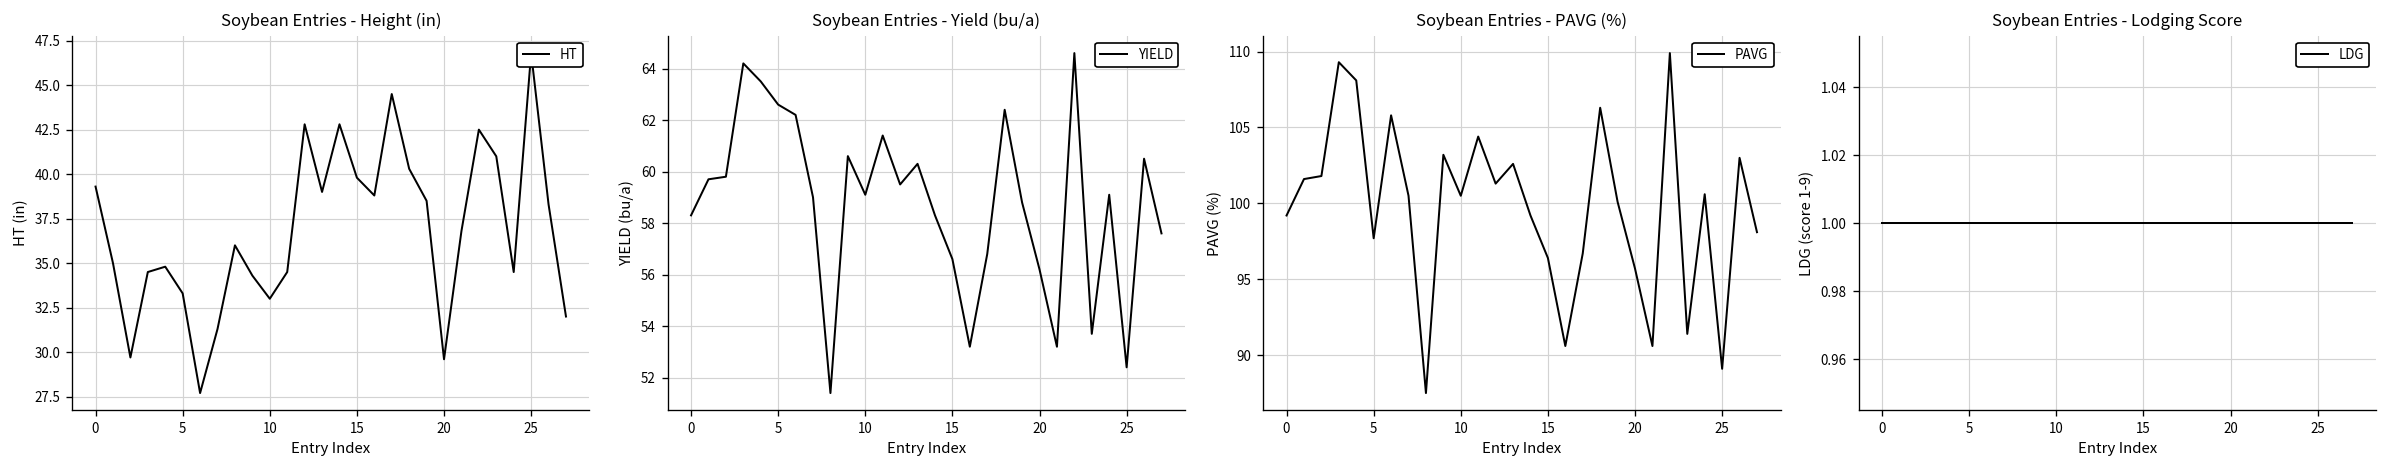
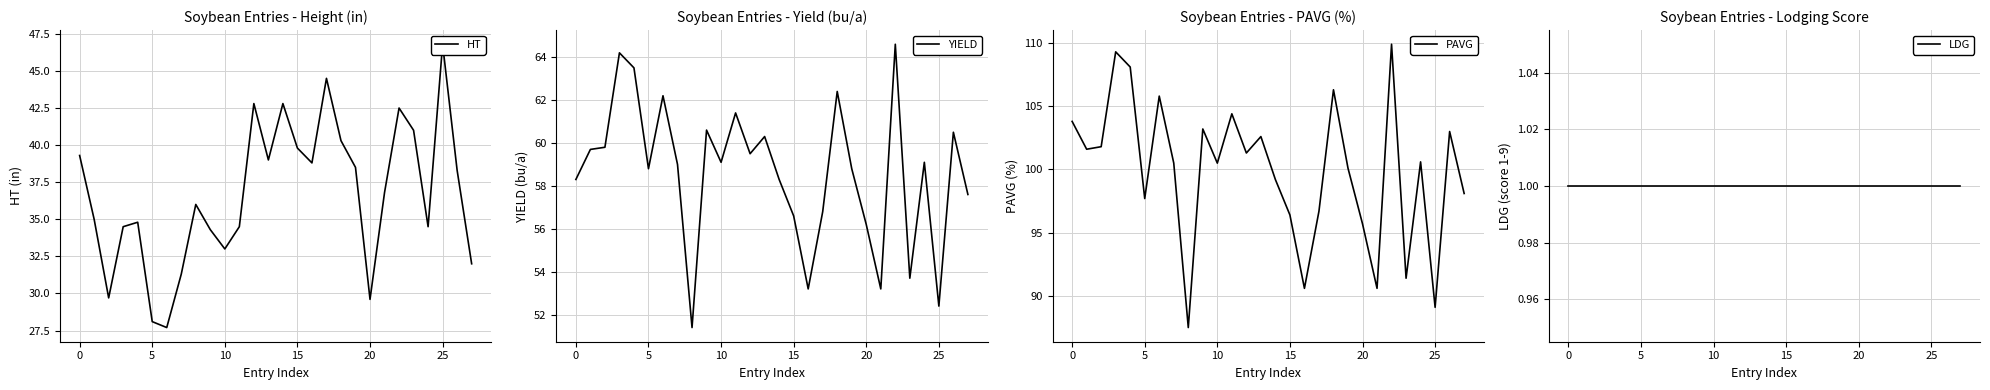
  {
    "Soybean Entries - Height (in)": {
      "0": 39.3,
-     "5": 33.3,
+     "5": 28.1,
      "10": 33.0,
      "15": 39.8,
      "20": 29.6
    },
    "Soybean Entries - Yield (bu/a)": {
      "0": 58.3,
-     "5": 62.6,
+     "5": 58.8,
      "10": 59.1,
      "15": 56.6,
      "20": 56.2,
      "25": 52.4
    },
    "Soybean Entries - PAVG (%)": {
-     "0": 99.2,
+     "0": 103.8,
      "5": 97.7,
      "10": 100.5,
      "15": 96.4,
      "20": 95.7,
      "25": 89.1
    },
    "Soybean Entries - Lodging Score": {
      "0": 1.000,
      "5": 1.000,
      "10": 1.000,
      "15": 1.000,
      "20": 1.000,
      "25": 1.000
    }
  }
